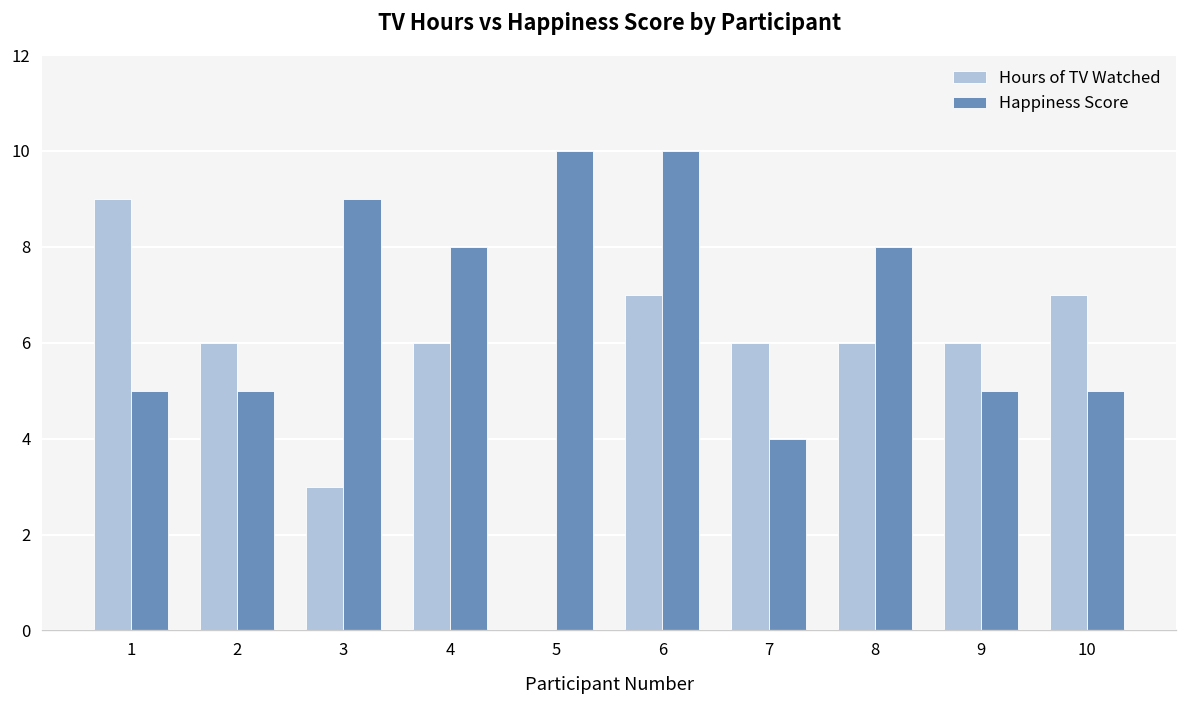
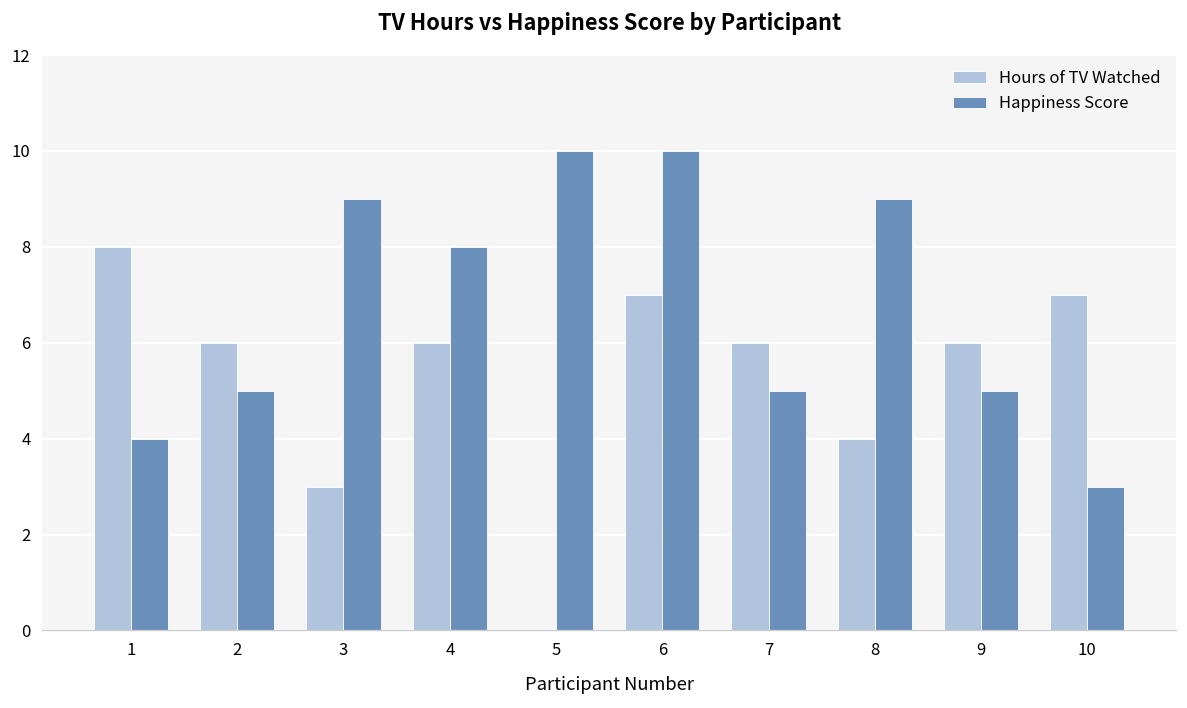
  {
    "Hours of TV Watched": {
-     "1": 9,
+     "1": 8,
      "2": 6,
      "3": 3,
      "4": 6,
      "5": 0,
      "6": 7,
      "7": 6,
-     "8": 6,
+     "8": 4,
      "9": 6,
      "10": 7
    },
    "Happiness Score": {
-     "1": 5,
+     "1": 4,
      "2": 5,
      "3": 9,
      "4": 8,
      "5": 10,
      "6": 10,
-     "7": 4,
-     "8": 8,
+     "7": 5,
+     "8": 9,
      "9": 5,
-     "10": 5
+     "10": 3
    }
  }
